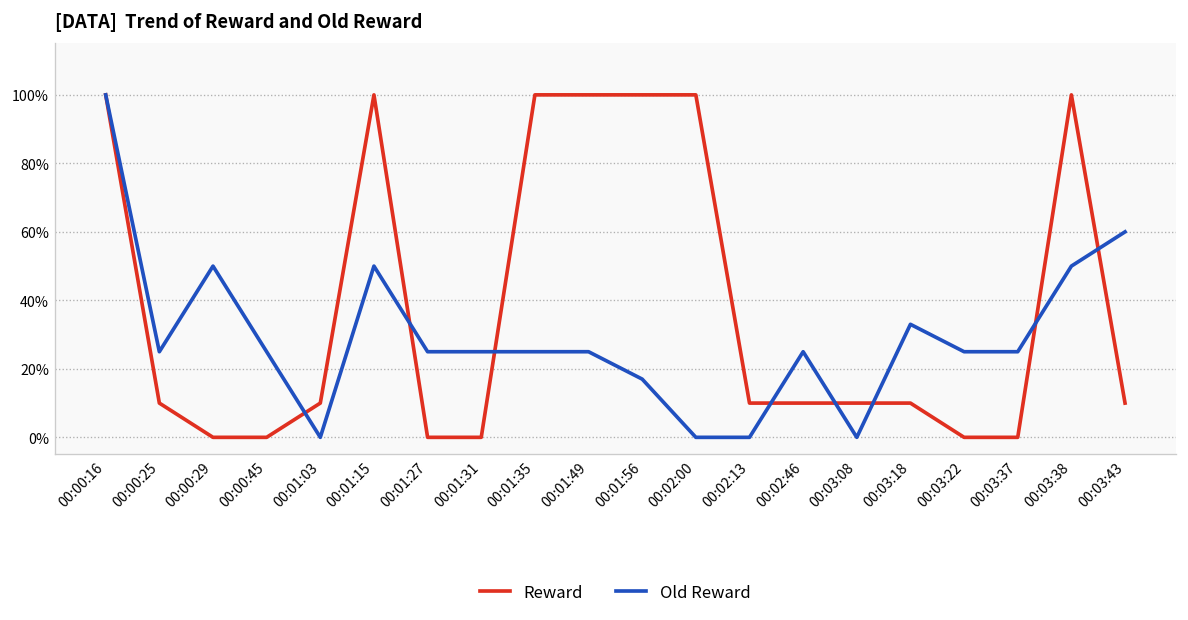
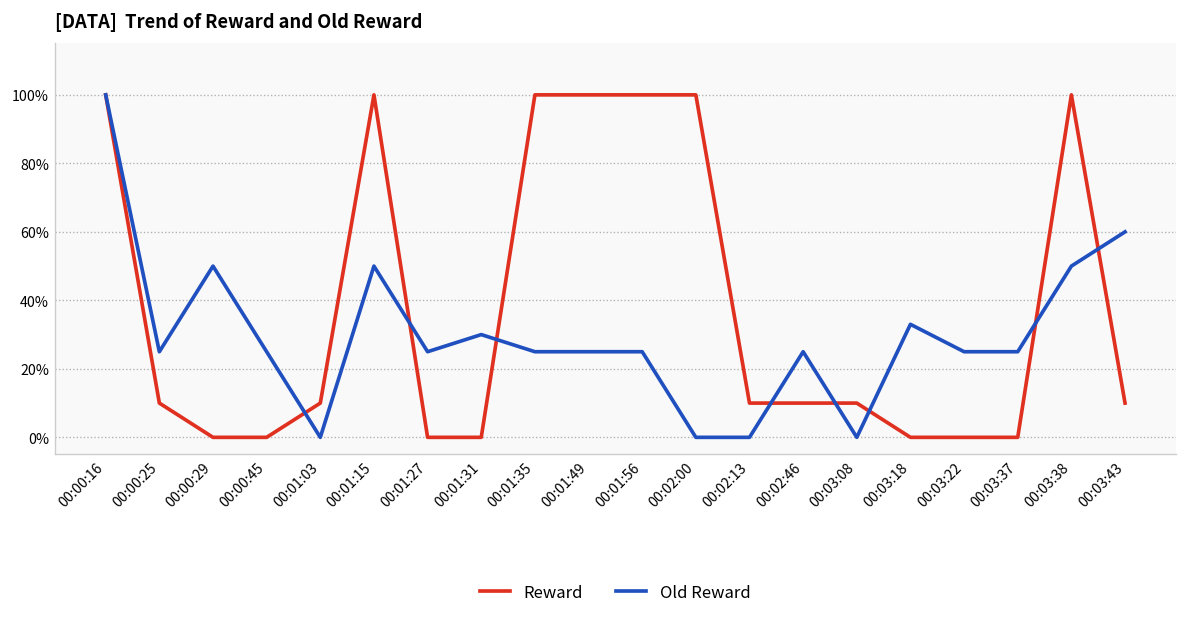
  {
    "Reward": {
      "00:00:25": "10%",
      "00:00:29": "0%",
      "00:00:45": "0%",
      "00:01:03": "10%",
      "00:01:15": "100%",
      "00:01:27": "0%",
      "00:01:31": "0%",
      "00:01:35": "100%",
      "00:01:49": "100%",
      "00:01:56": "100%",
      "00:02:00": "100%",
      "00:02:13": "10%",
      "00:02:46": "10%",
      "00:03:08": "10%",
-     "00:03:18": "10%",
+     "00:03:18": "0%",
      "00:03:22": "0%",
      "00:03:37": "0%",
      "00:03:38": "100%",
      "00:03:43": "10%"
    },
    "Old Reward": {
      "00:00:25": "25%",
      "00:00:29": "50%",
      "00:00:45": "25%",
      "00:01:03": "0%",
      "00:01:15": "50%",
      "00:01:27": "25%",
-     "00:01:31": "25%",
+     "00:01:31": "30%",
      "00:01:35": "25%",
      "00:01:49": "25%",
-     "00:01:56": "17%",
+     "00:01:56": "25%",
      "00:02:00": "0%",
      "00:02:13": "0%",
      "00:02:46": "25%",
      "00:03:08": "0%",
      "00:03:18": "33%",
      "00:03:22": "25%",
      "00:03:37": "25%",
      "00:03:38": "50%",
      "00:03:43": "60%"
    }
  }
